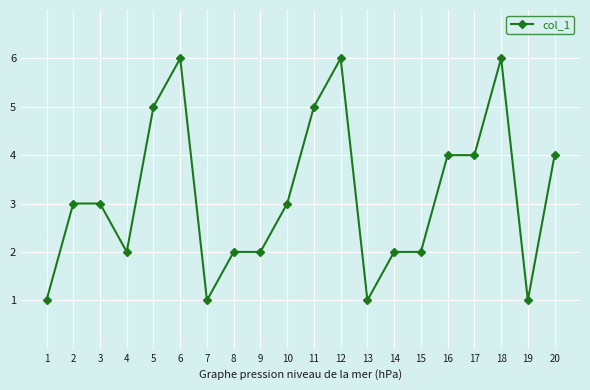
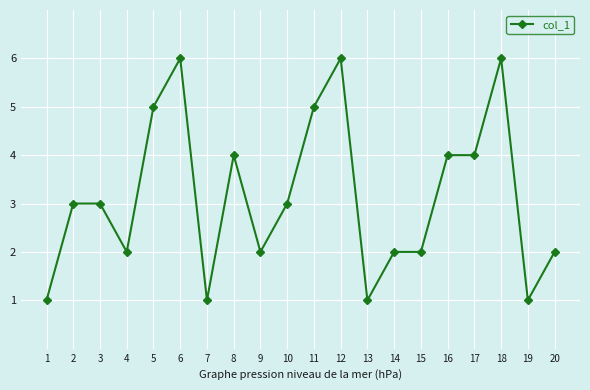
  {
    "1": 1,
    "2": 3,
    "3": 3,
    "4": 2,
    "5": 5,
    "6": 6,
    "7": 1,
-   "8": 2,
+   "8": 4,
    "9": 2,
    "10": 3,
    "11": 5,
    "12": 6,
    "13": 1,
    "14": 2,
    "15": 2,
    "16": 4,
    "17": 4,
    "18": 6,
    "19": 1,
-   "20": 4
+   "20": 2
  }
